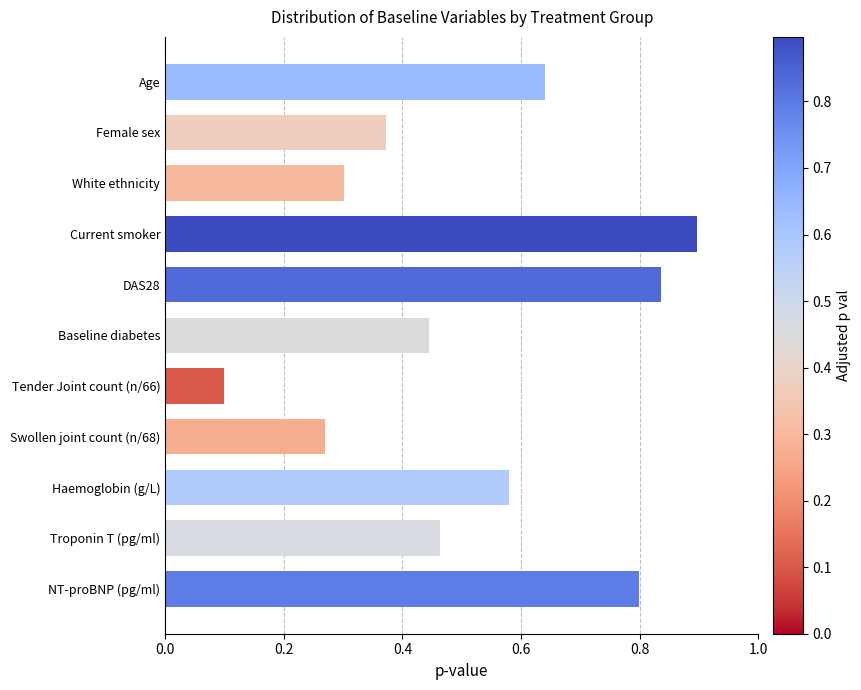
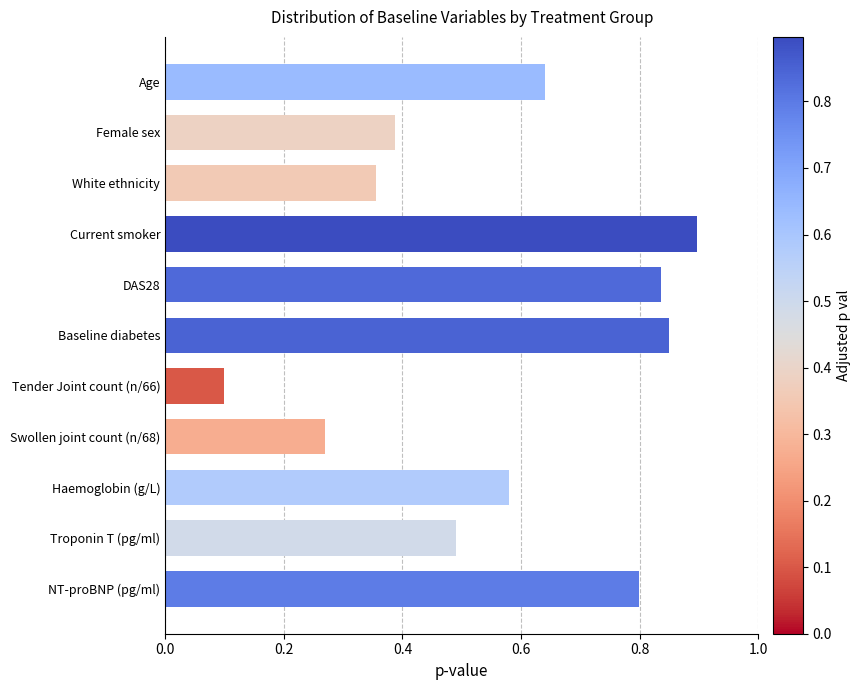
  {
    "Age": 0.64,
-   "Female sex": 0.37,
-   "White ethnicity": 0.30,
+   "Female sex": 0.39,
+   "White ethnicity": 0.36,
    "Current smoker": 0.90,
    "DAS28": 0.84,
-   "Baseline diabetes": 0.45,
+   "Baseline diabetes": 0.85,
    "Tender Joint count (n/66)": 0.10,
    "Swollen joint count (n/68)": 0.27,
    "Haemoglobin (g/L)": 0.58,
-   "Troponin T (pg/ml)": 0.46,
+   "Troponin T (pg/ml)": 0.49,
    "NT-proBNP (pg/ml)": 0.80
  }
